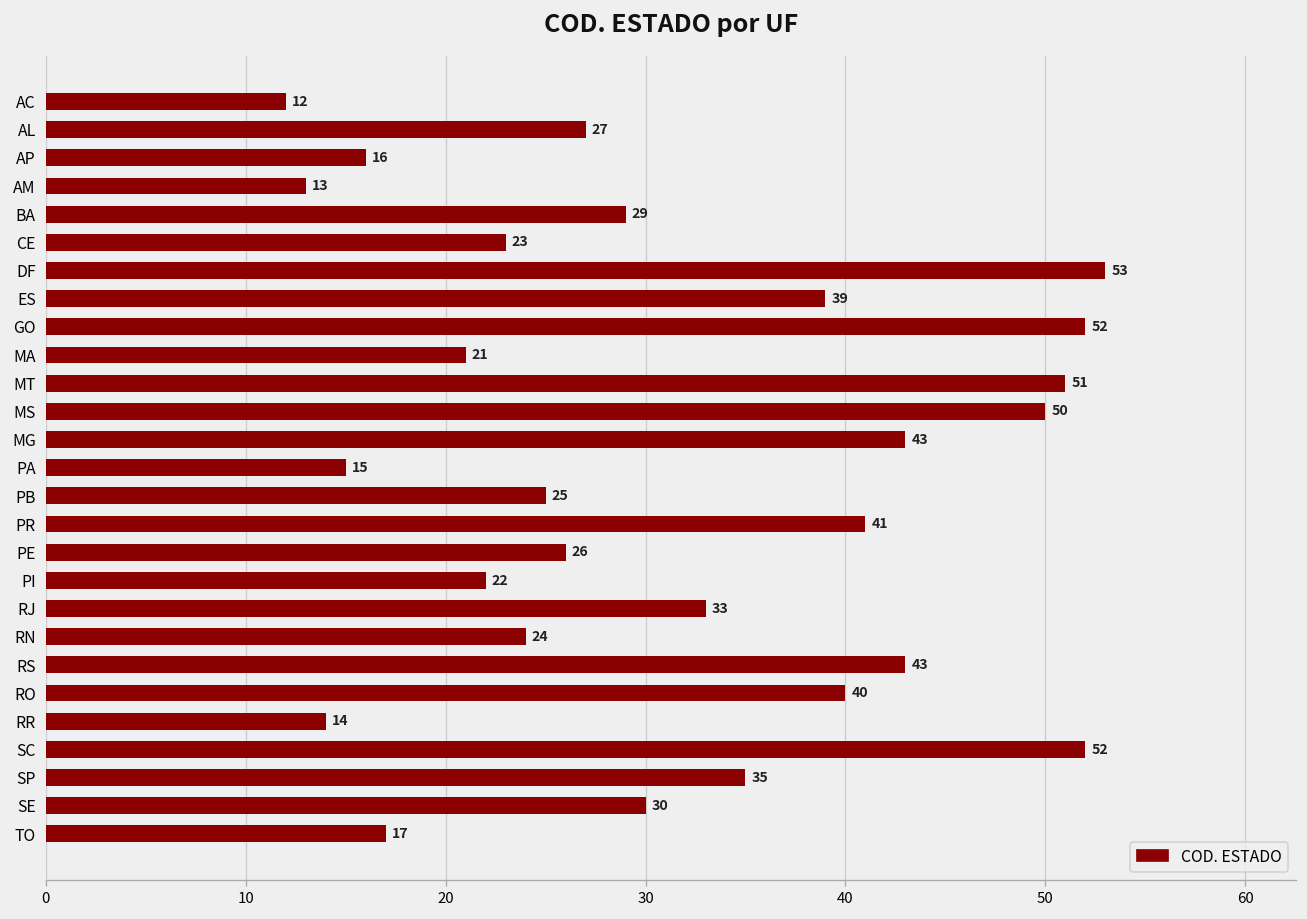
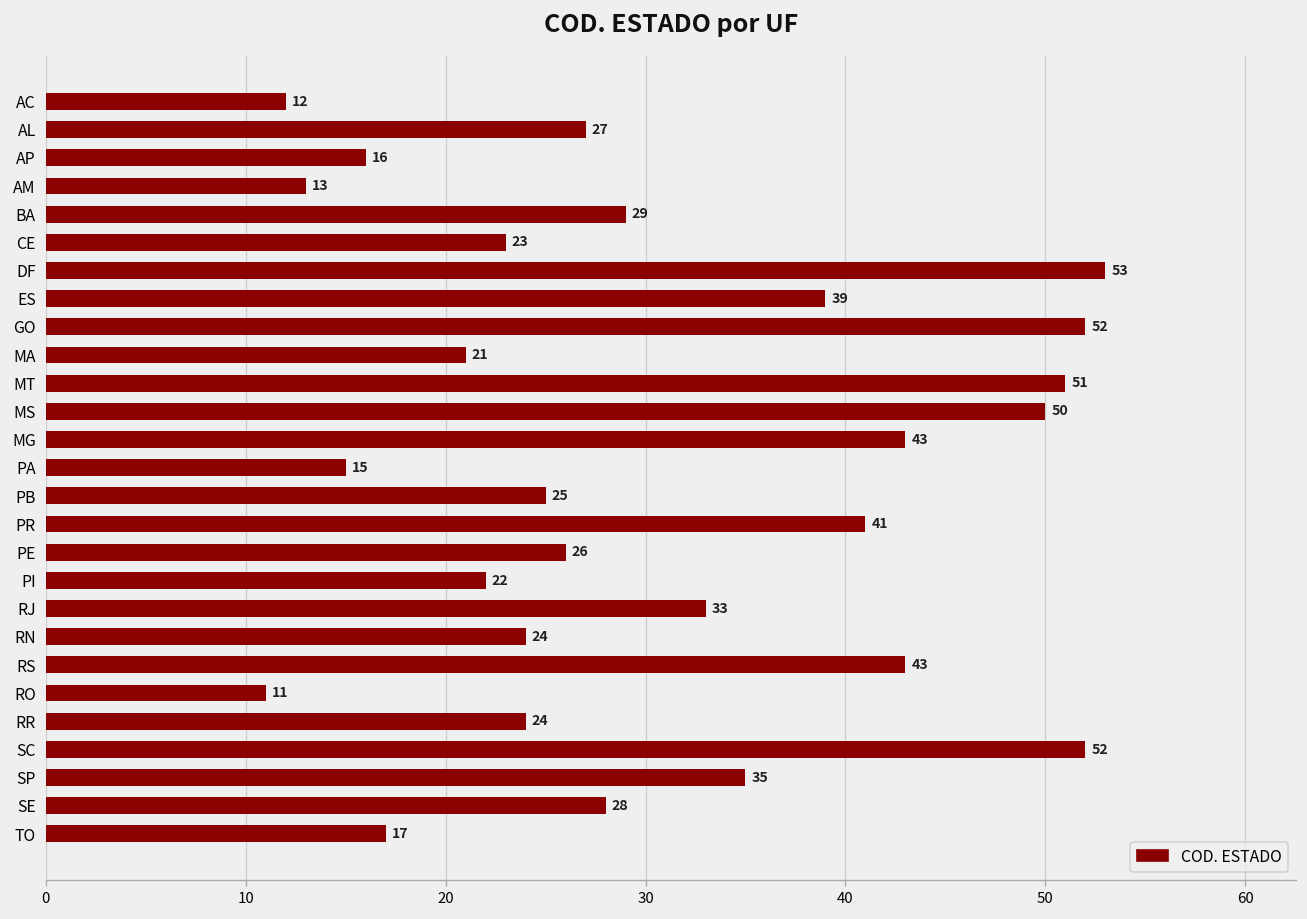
  {
    "AC": 12,
    "AL": 27,
    "AP": 16,
    "AM": 13,
    "BA": 29,
    "CE": 23,
    "DF": 53,
    "ES": 39,
    "GO": 52,
    "MA": 21,
    "MT": 51,
    "MS": 50,
    "MG": 43,
    "PA": 15,
    "PB": 25,
    "PR": 41,
    "PE": 26,
    "PI": 22,
    "RJ": 33,
    "RN": 24,
    "RS": 43,
-   "RO": 40,
-   "RR": 14,
+   "RO": 11,
+   "RR": 24,
    "SC": 52,
    "SP": 35,
-   "SE": 30,
+   "SE": 28,
    "TO": 17
  }
